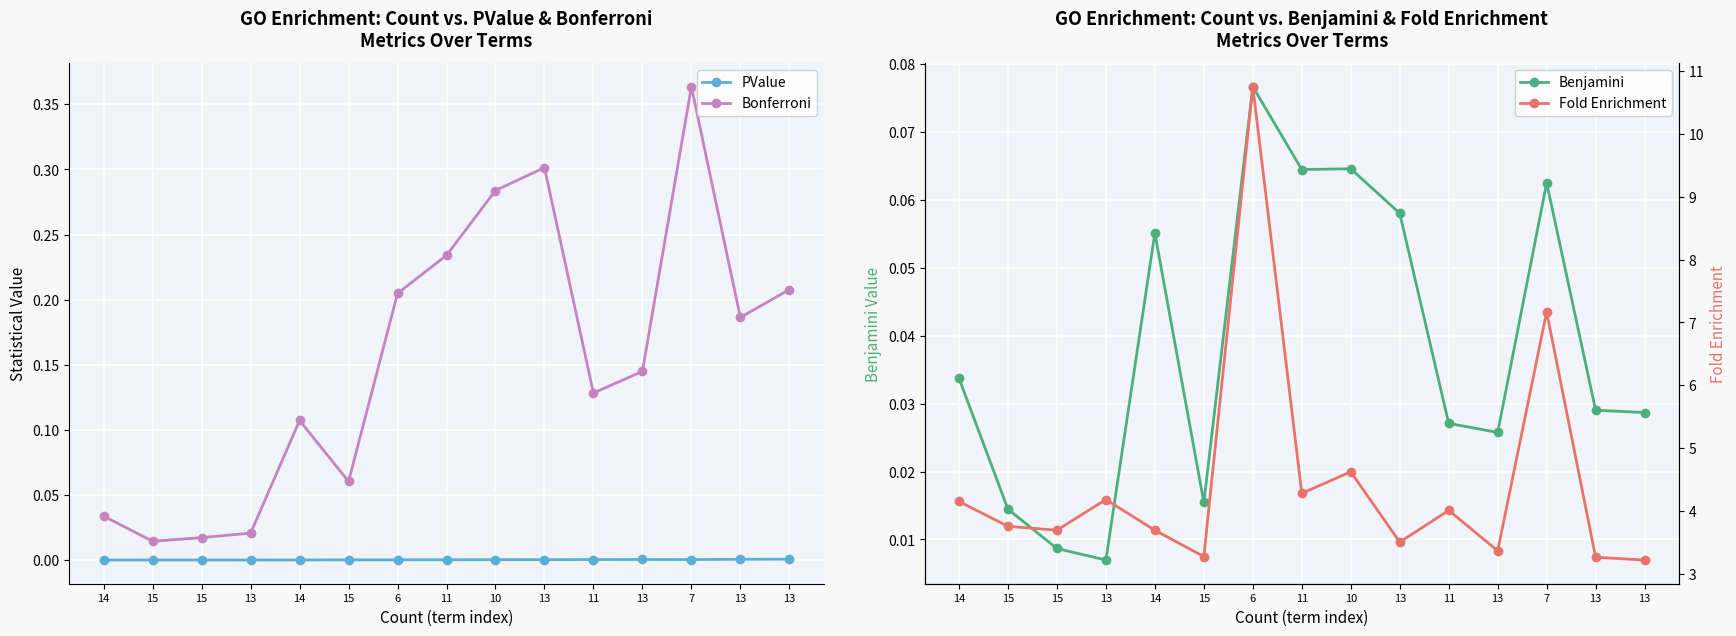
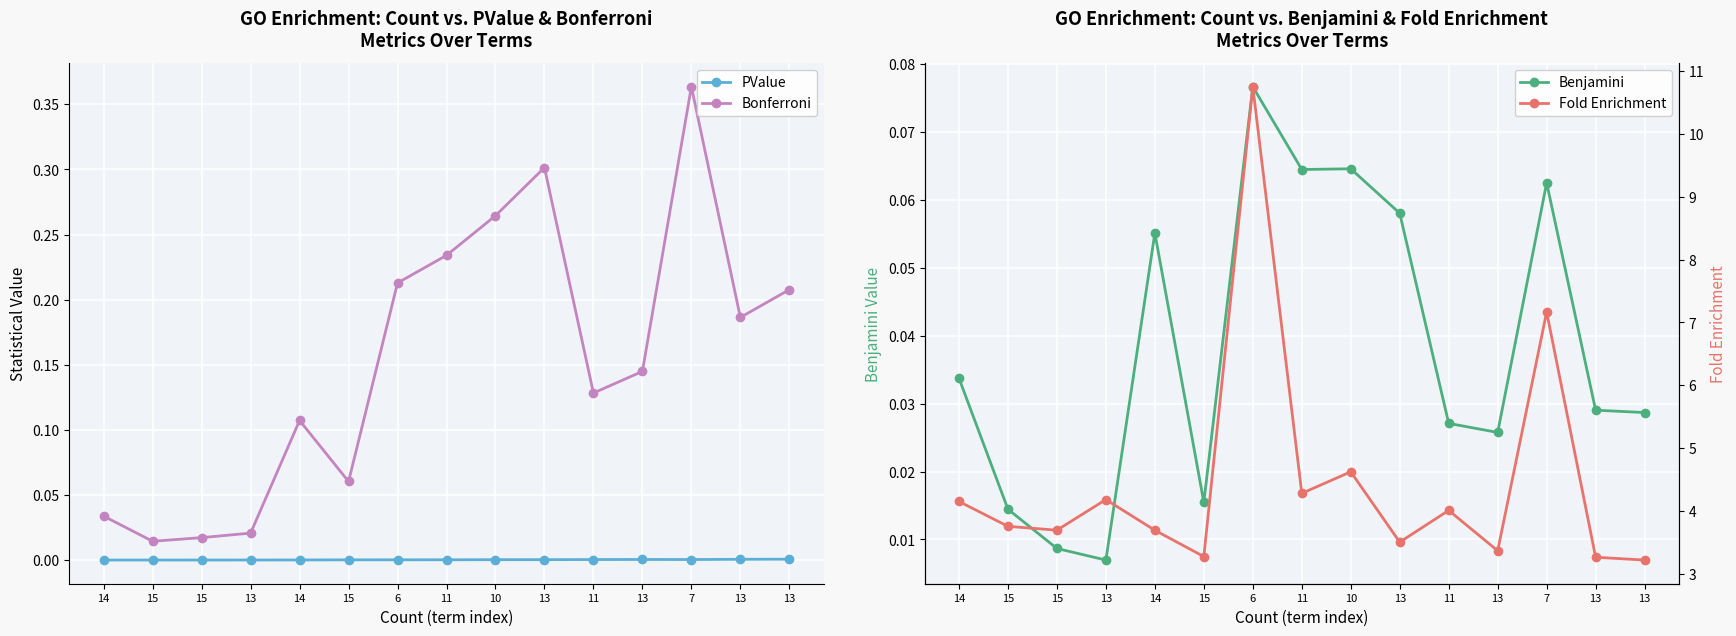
  {
    "GO Enrichment: Count vs. PValue & Bonferroni Metrics Over Terms": {
      "PValue": {
        "6": 0.000,
        "10": 0.000,
        "7": 0.000
      },
      "Bonferroni": {
-       "6": 0.205,
-       "10": 0.284,
+       "6": 0.213,
+       "10": 0.264,
        "7": 0.364
      }
    }
  }
